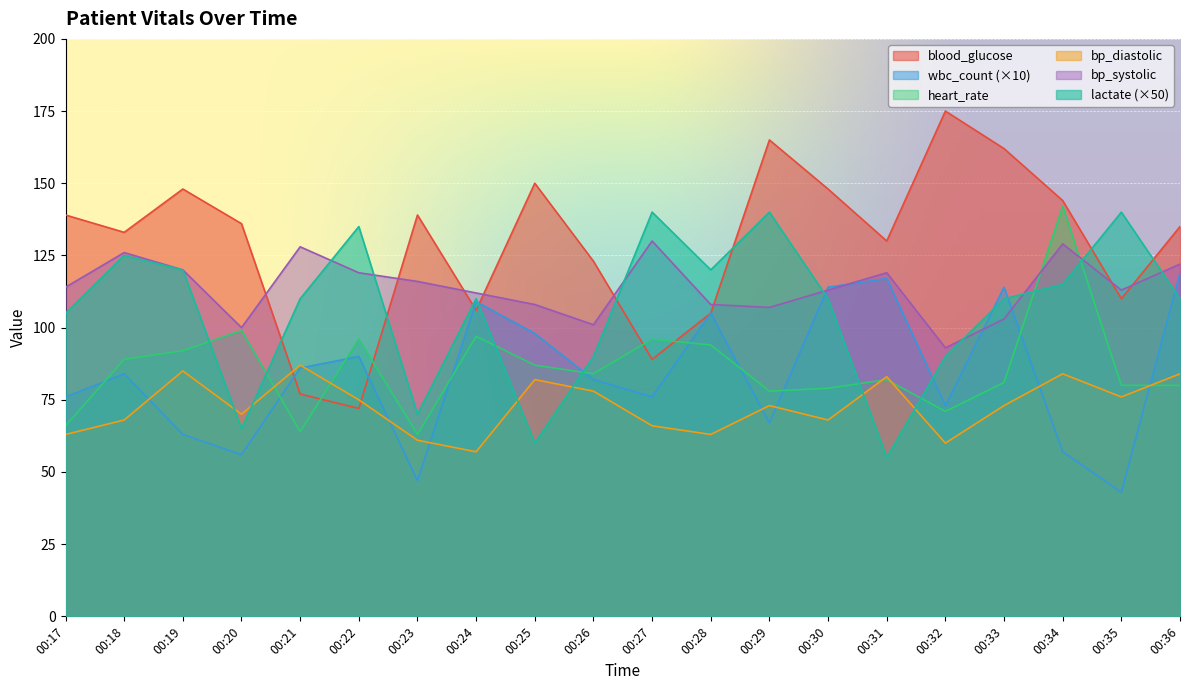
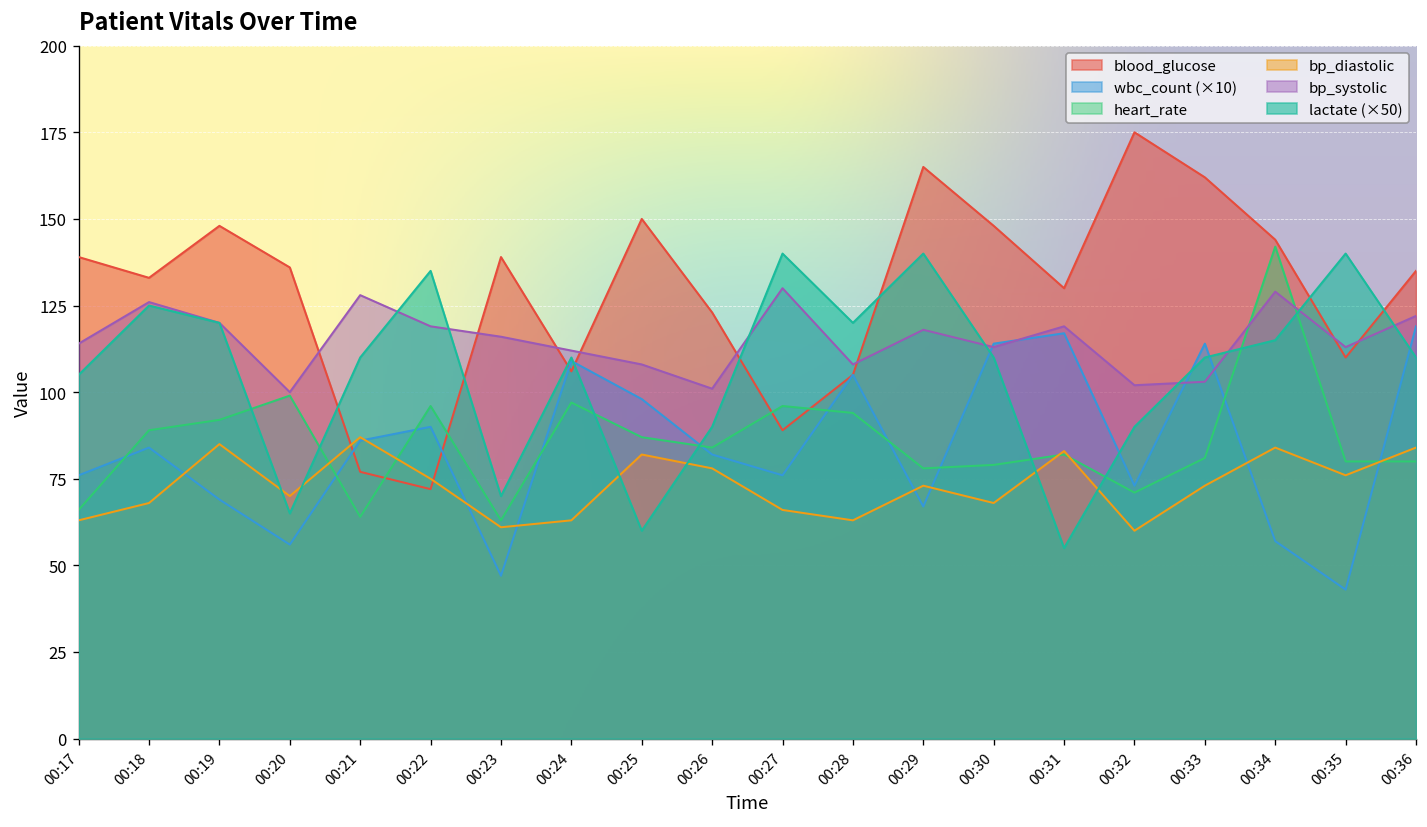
  {
    "blood_glucose": {
      "00:17": 139,
      "00:18": 133,
      "00:19": 148,
      "00:20": 136,
      "00:21": 77,
      "00:22": 72,
      "00:23": 139,
      "00:24": 106,
      "00:25": 150,
      "00:26": 123,
      "00:27": 89,
      "00:29": 165,
      "00:30": 148,
      "00:31": 130,
      "00:32": 175,
      "00:33": 162,
      "00:34": 144,
      "00:35": 110,
      "00:36": 135
    },
    "wbc_count (×10)": {
      "00:17": 76,
      "00:18": 84,
-     "00:19": 63,
+     "00:19": 69,
      "00:20": 56,
      "00:21": 86,
      "00:22": 90,
      "00:23": 47,
      "00:24": 109,
      "00:25": 98,
      "00:26": 82,
      "00:27": 76,
      "00:29": 67,
      "00:30": 114,
      "00:31": 117,
      "00:32": 73,
      "00:33": 114,
      "00:34": 57,
      "00:35": 43,
      "00:36": 119
    },
    "bp_diastolic": {
      "00:17": 63,
      "00:18": 68,
      "00:19": 85,
      "00:20": 70,
      "00:21": 87,
      "00:22": 75,
      "00:23": 61,
-     "00:24": 57,
+     "00:24": 63,
      "00:25": 82,
      "00:26": 78,
      "00:27": 66,
      "00:28": 63,
      "00:29": 73,
      "00:30": 68,
      "00:31": 83,
      "00:32": 60,
      "00:33": 73,
      "00:34": 84,
      "00:35": 76,
      "00:36": 84
    },
    "bp_systolic": {
      "00:17": 114,
      "00:18": 126,
      "00:20": 100,
      "00:21": 128,
      "00:22": 119,
      "00:23": 116,
      "00:24": 112,
      "00:25": 108,
      "00:26": 101,
      "00:27": 130,
      "00:28": 108,
-     "00:29": 107,
+     "00:29": 118,
      "00:30": 113,
      "00:31": 119,
-     "00:32": 93,
+     "00:32": 102,
      "00:33": 103,
      "00:34": 129,
      "00:35": 113,
      "00:36": 122
    }
  }
